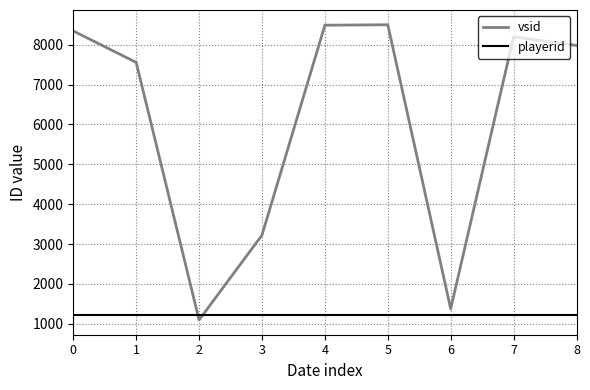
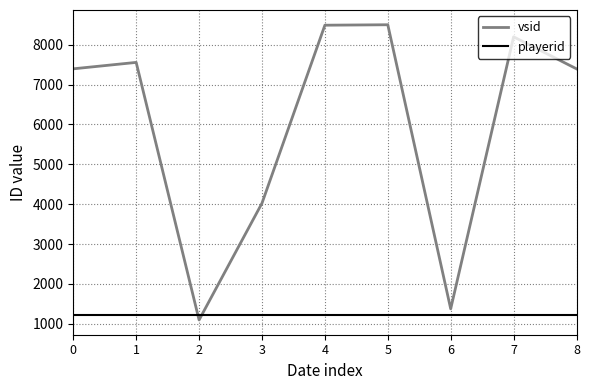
  {
    "vsid": {
-     "0": 8300,
+     "0": 7400,
      "1": 7600,
      "2": 1100,
-     "3": 3200,
+     "3": 4000,
      "4": 8500,
      "5": 8500,
      "6": 1400,
-     "8": 8000
+     "8": 7400
    },
    "playerid": {
      "0": 1200,
      "1": 1200,
      "2": 1200,
      "3": 1200,
      "4": 1200,
      "5": 1200,
      "6": 1200,
      "7": 1200,
      "8": 1200
    }
  }
